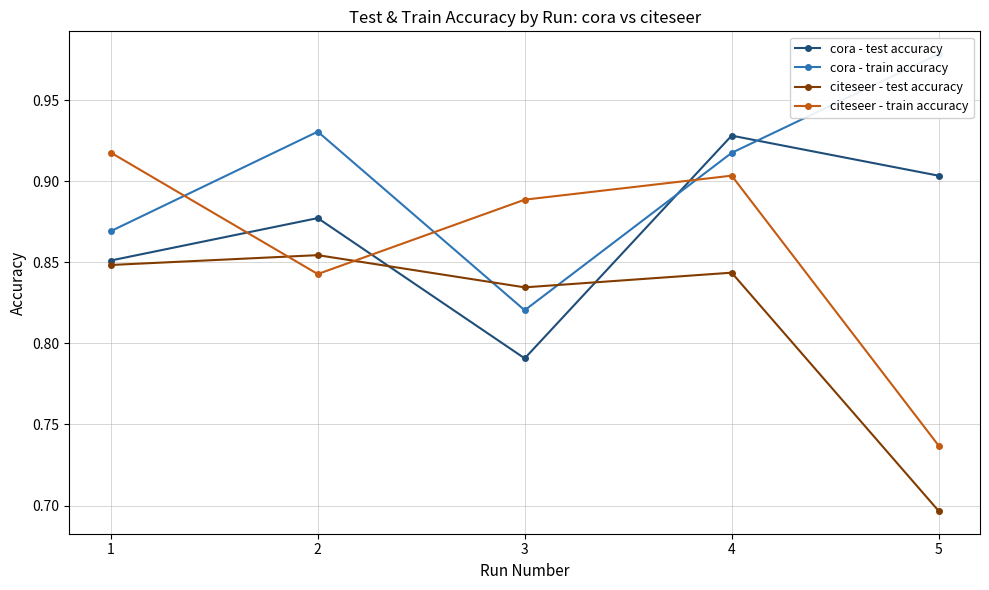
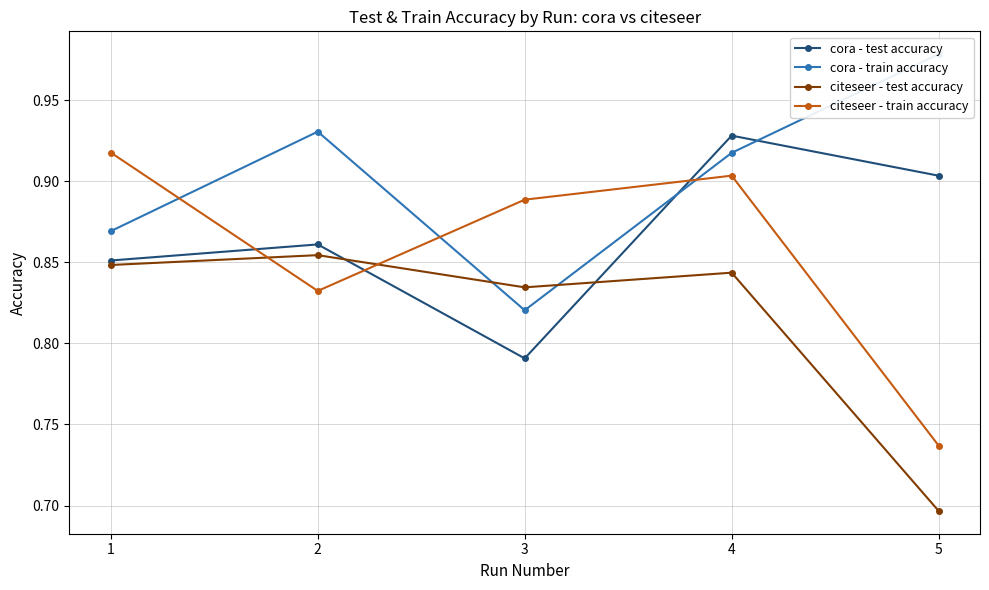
  {
    "cora - test accuracy": {
      "1": 0.851,
-     "2": 0.877,
+     "2": 0.861,
      "3": 0.791,
      "4": 0.928,
      "5": 0.903
    },
    "cora - train accuracy": {
      "1": 0.869,
      "2": 0.931,
      "3": 0.820,
      "4": 0.918
    },
    "citeseer - test accuracy": {
      "1": 0.848,
      "2": 0.854,
      "3": 0.835,
      "4": 0.844,
      "5": 0.697
    },
    "citeseer - train accuracy": {
      "1": 0.918,
-     "2": 0.843,
+     "2": 0.832,
      "3": 0.889,
      "4": 0.903,
      "5": 0.737
    }
  }
